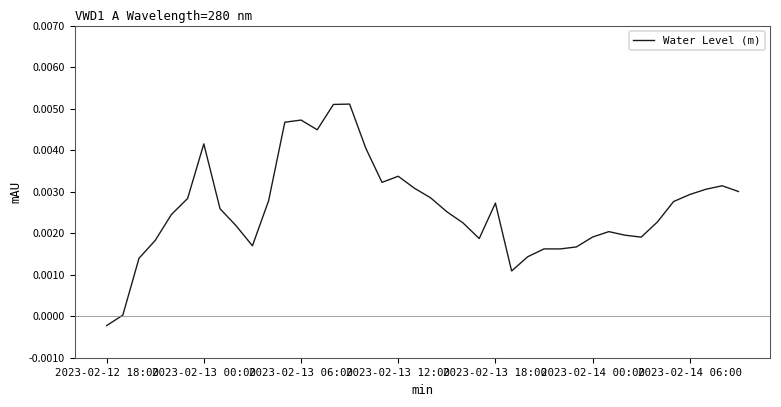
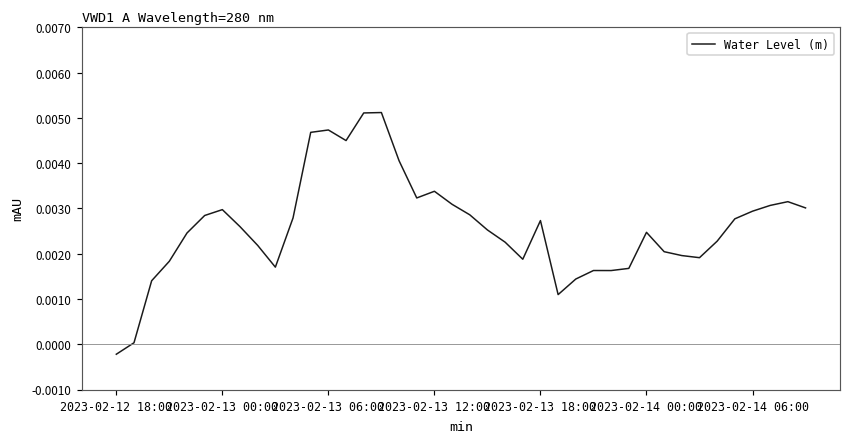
  {
    "2023-02-12 18:00": -0.0002,
-   "2023-02-13 00:00": 0.0042,
+   "2023-02-13 00:00": 0.0030,
    "2023-02-13 06:00": 0.0047,
    "2023-02-13 12:00": 0.0034,
    "2023-02-13 18:00": 0.0027,
-   "2023-02-14 00:00": 0.0019,
+   "2023-02-14 00:00": 0.0025,
    "2023-02-14 06:00": 0.0029
  }
